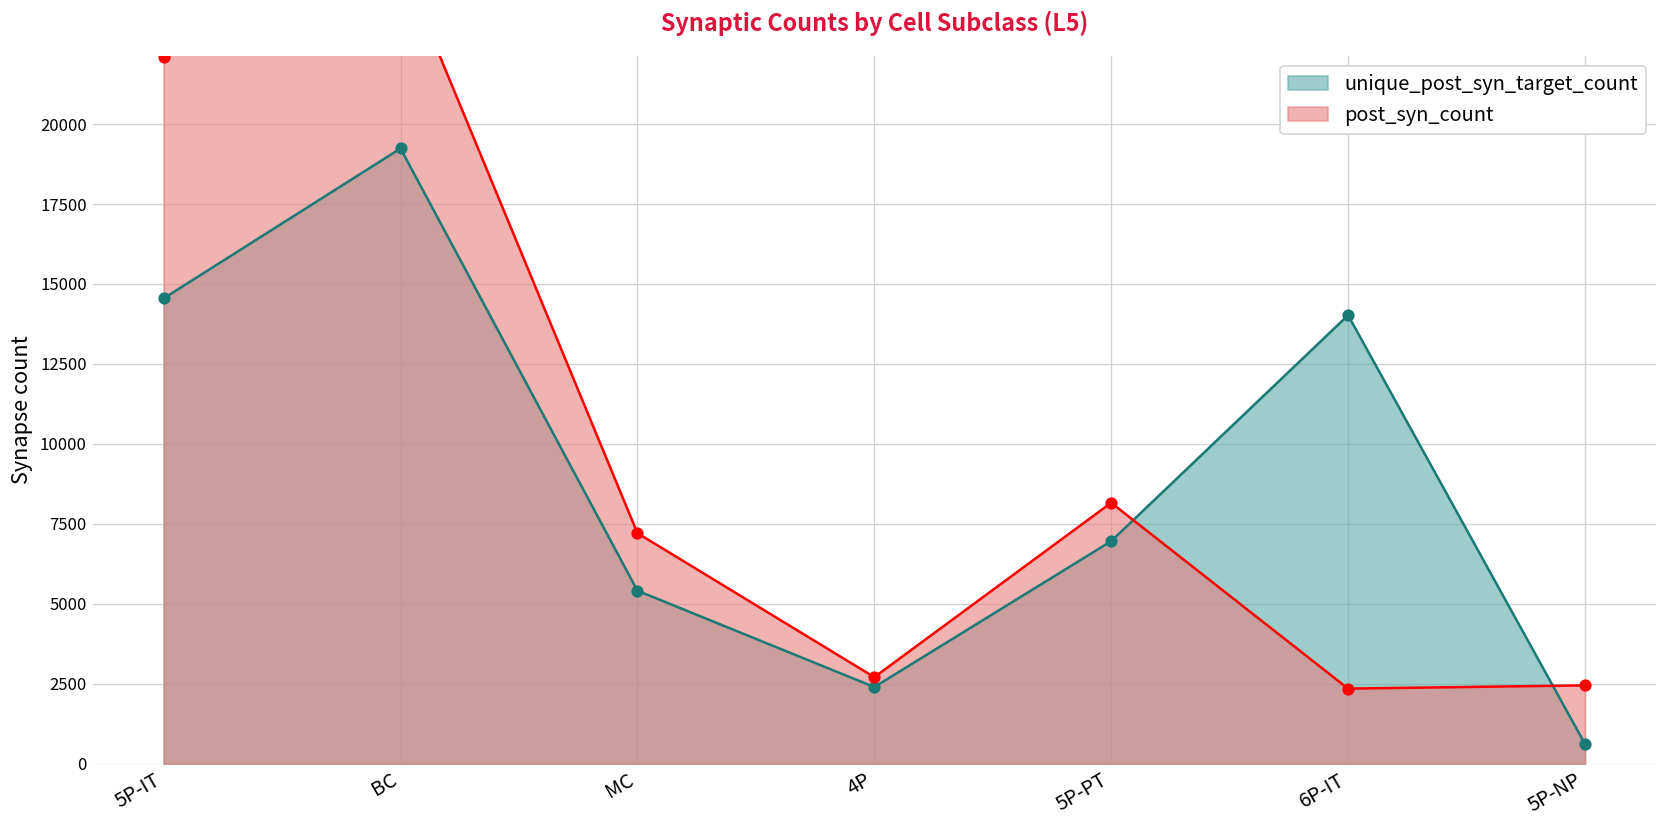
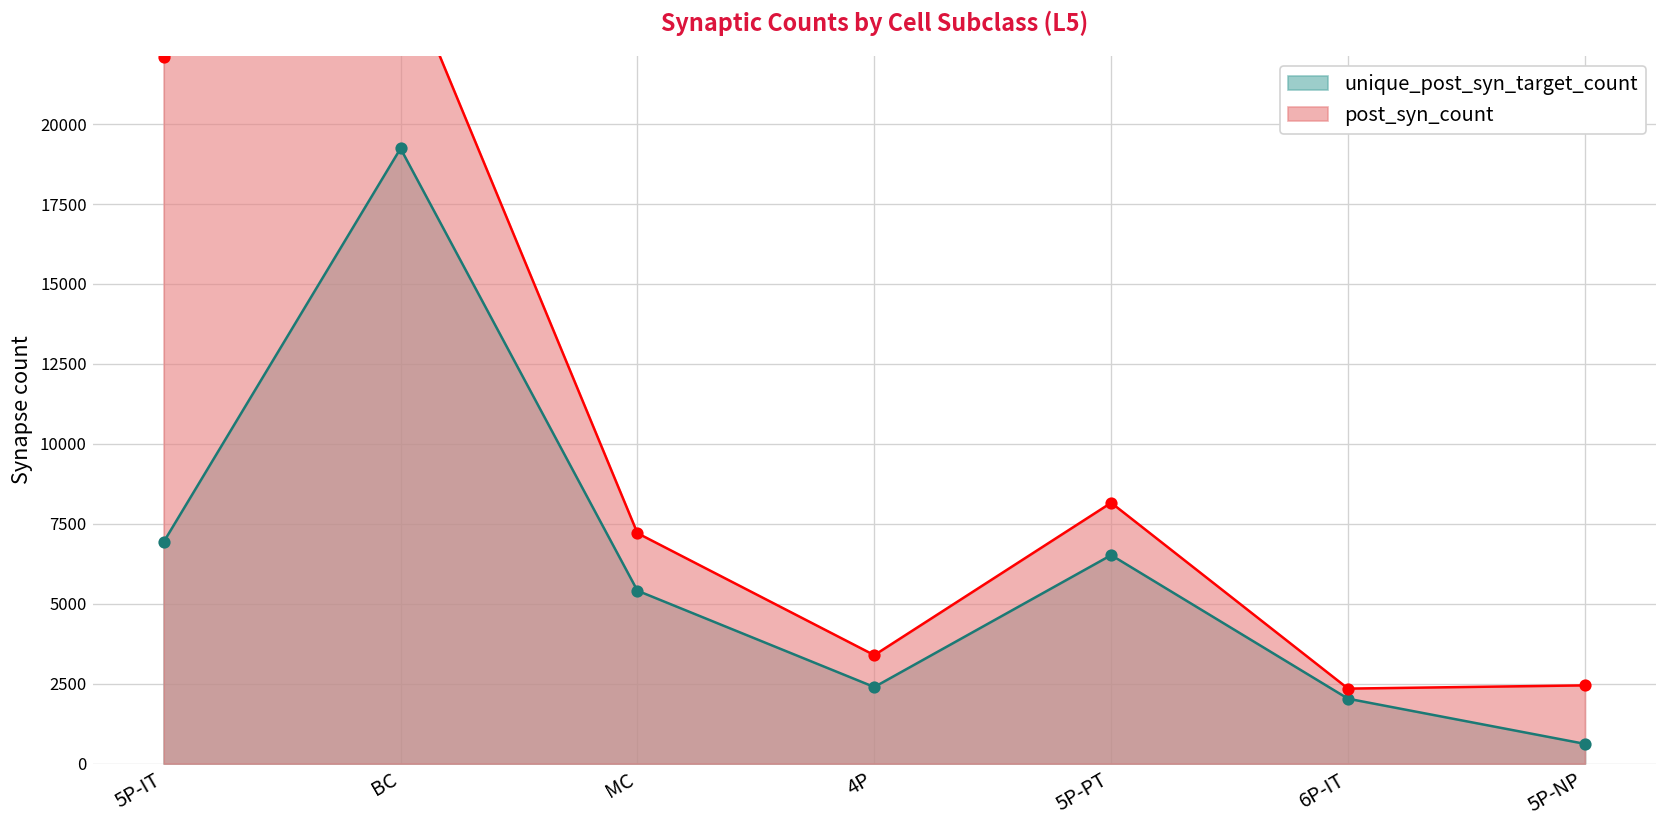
  {
    "unique_post_syn_target_count": {
-     "5P-IT": 14600,
+     "5P-IT": 6900,
      "BC": 19200,
      "MC": 5400,
      "4P": 2400,
-     "5P-PT": 7000,
-     "6P-IT": 14000,
+     "5P-PT": 6500,
+     "6P-IT": 2000,
      "5P-NP": 600
    },
    "post_syn_count": {
      "5P-IT": 22100,
      "MC": 7200,
-     "4P": 2700,
+     "4P": 3400,
      "5P-PT": 8200,
      "6P-IT": 2300,
      "5P-NP": 2400
    }
  }
